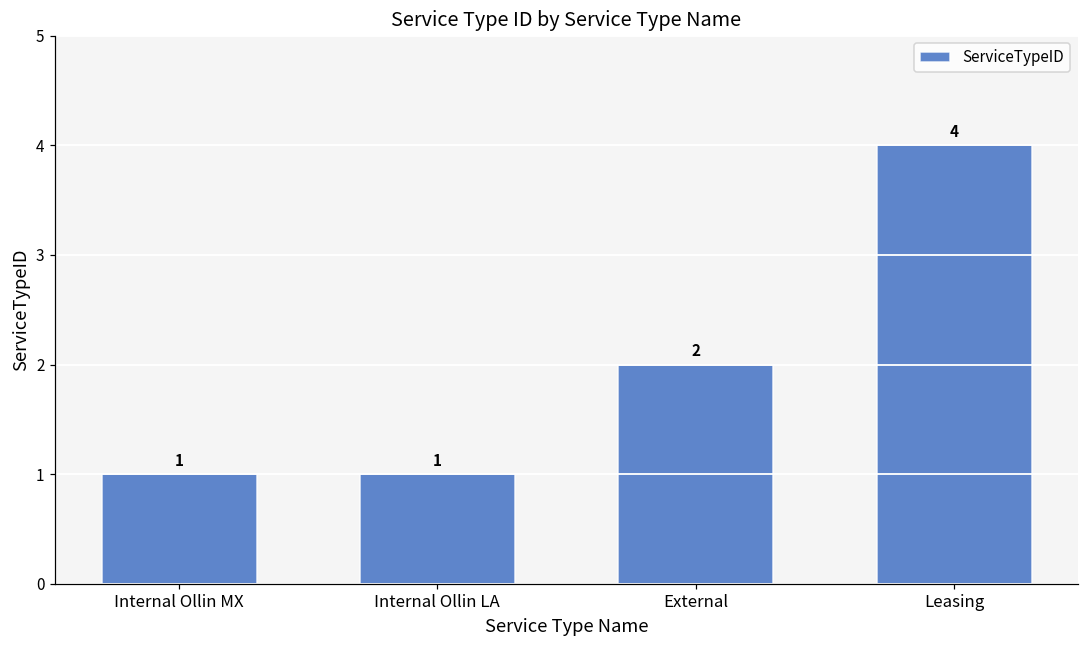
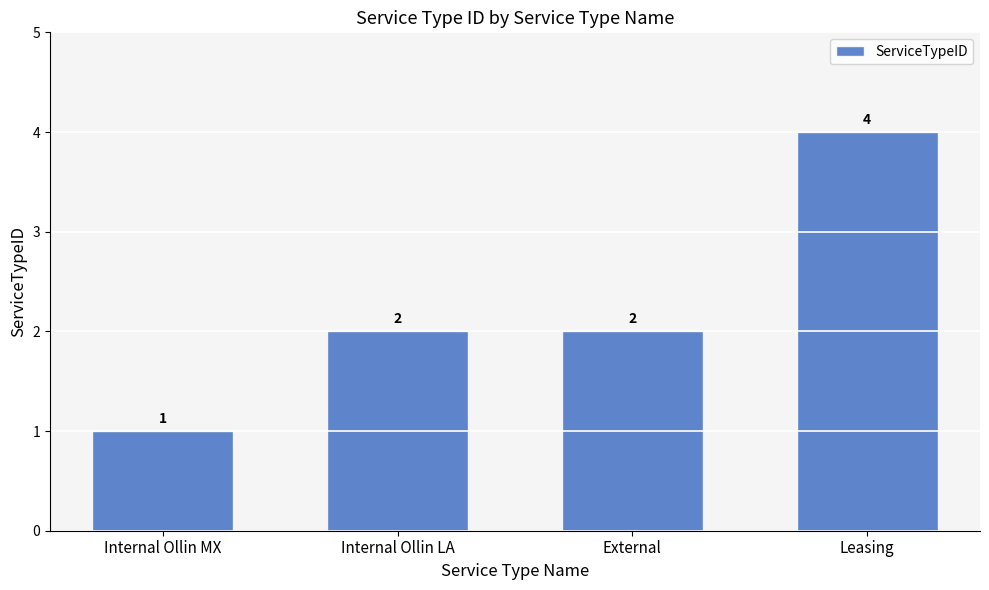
  {
    "Internal Ollin MX": 1,
-   "Internal Ollin LA": 1,
+   "Internal Ollin LA": 2,
    "External": 2,
    "Leasing": 4
  }
